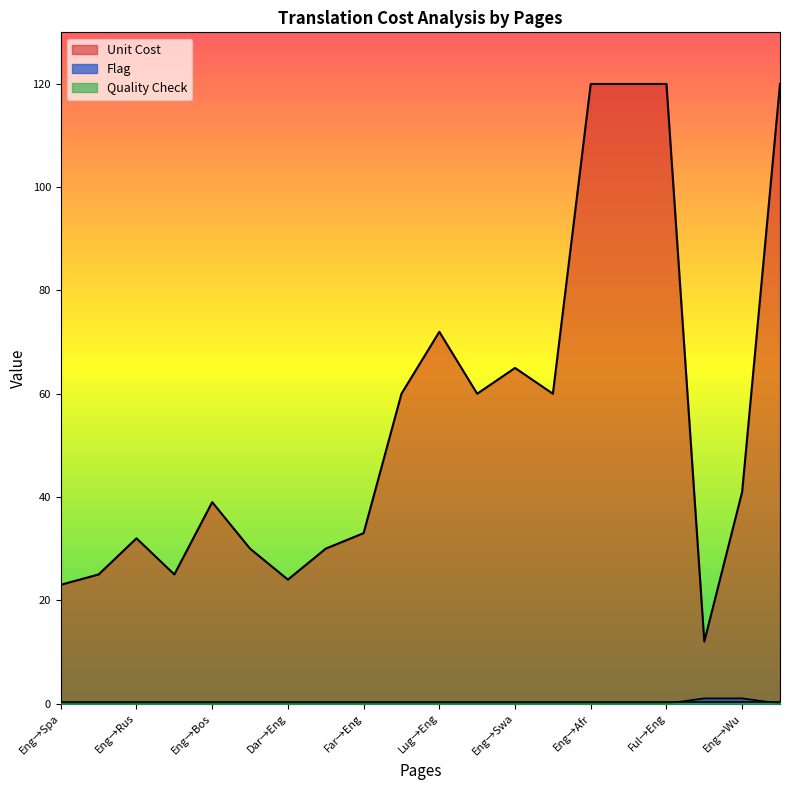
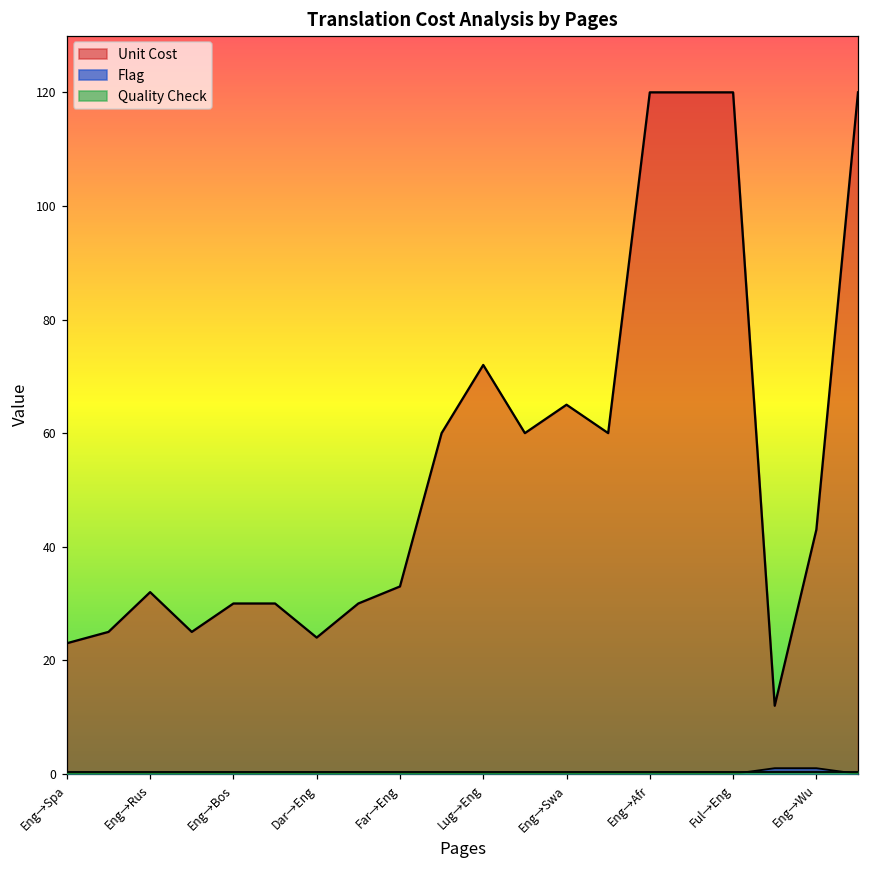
  {
    "Unit Cost": {
      "Eng→Spa": 23,
      "Eng→Rus": 32,
-     "Eng→Bos": 39,
+     "Eng→Bos": 30,
      "Dar→Eng": 24,
      "Far→Eng": 33,
      "Lug→Eng": 72,
      "Eng→Swa": 65,
      "Eng→Afr": 120,
      "Ful→Eng": 120,
-     "Eng→Wu": 41
+     "Eng→Wu": 43
    },
    "Flag": {
      "Eng→Wu": 1
    },
    "Quality Check": {
      "Eng→Wu": 0
    }
  }
